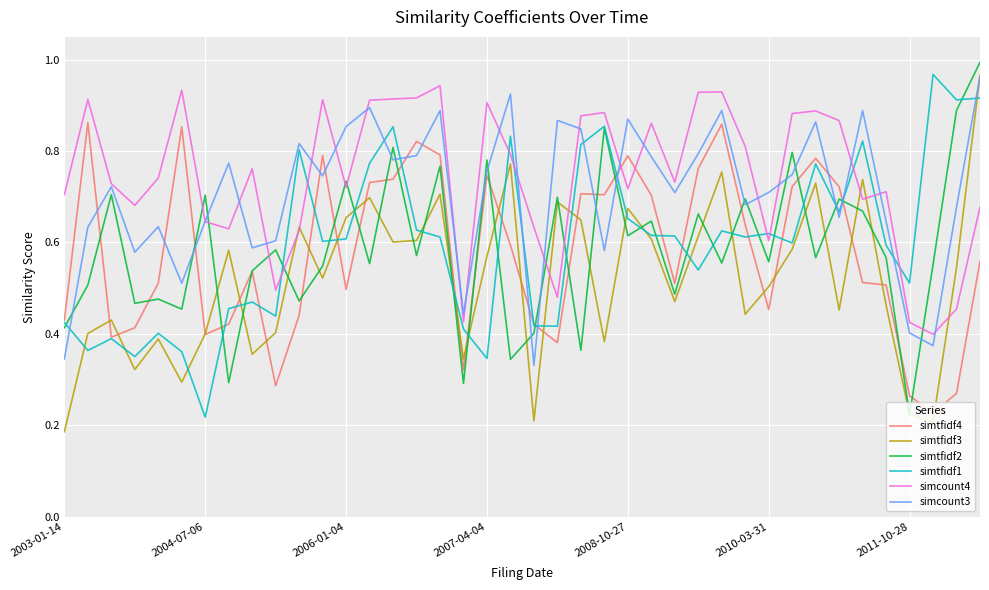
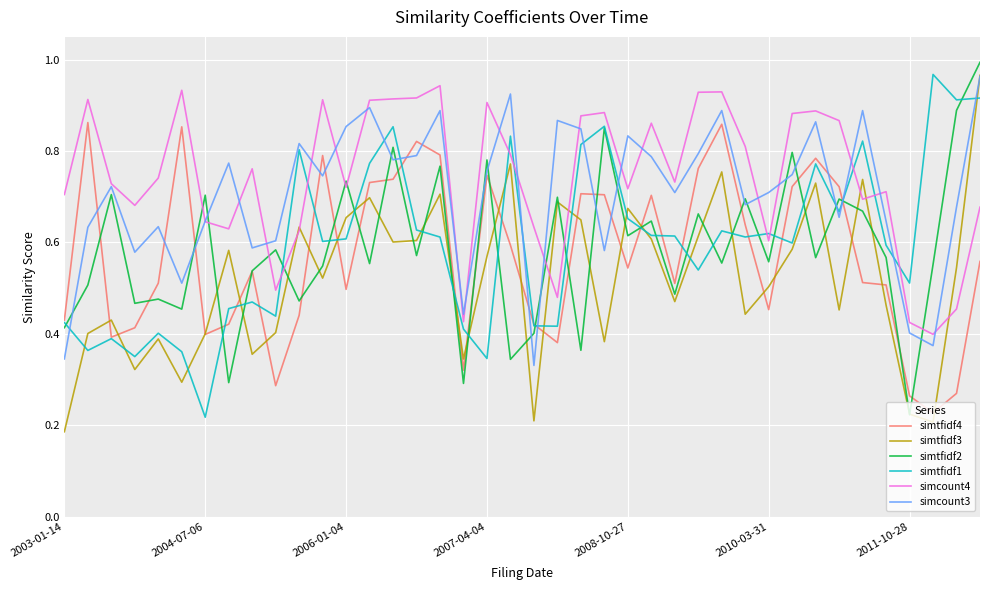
  {
    "simtfidf4": {
      "2006-01-04": 0.50,
      "2007-04-04": 0.75,
-     "2008-10-27": 0.79,
+     "2008-10-27": 0.54,
      "2010-03-31": 0.45,
      "2011-10-28": 0.26
    },
    "simtfidf3": {
      "2003-01-14": 0.19,
      "2006-01-04": 0.65,
      "2007-04-04": 0.57,
      "2008-10-27": 0.67,
      "2010-03-31": 0.50
    },
    "simtfidf2": {
      "2003-01-14": 0.41,
      "2004-07-06": 0.70,
      "2006-01-04": 0.73,
      "2007-04-04": 0.78,
      "2008-10-27": 0.61,
      "2010-03-31": 0.56
    },
    "simtfidf1": {
      "2004-07-06": 0.22,
      "2006-01-04": 0.61,
      "2007-04-04": 0.35,
      "2008-10-27": 0.65,
      "2010-03-31": 0.62,
      "2011-10-28": 0.51
    },
    "simcount4": {
      "2003-01-14": 0.70,
      "2006-01-04": 0.72,
      "2007-04-04": 0.91,
      "2008-10-27": 0.72,
      "2010-03-31": 0.60,
      "2011-10-28": 0.42
    },
    "simcount3": {
      "2003-01-14": 0.35,
      "2006-01-04": 0.85,
      "2007-04-04": 0.76,
-     "2008-10-27": 0.87,
+     "2008-10-27": 0.83,
      "2010-03-31": 0.71,
      "2011-10-28": 0.40
    }
  }
